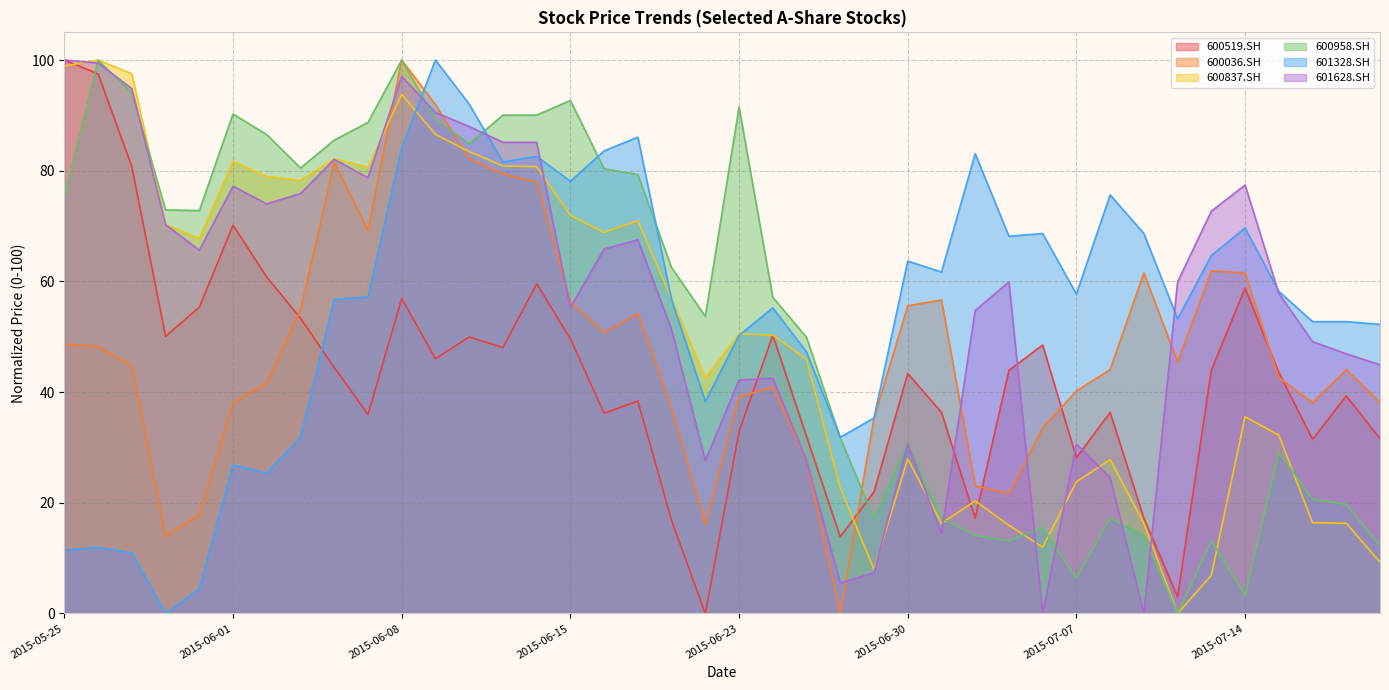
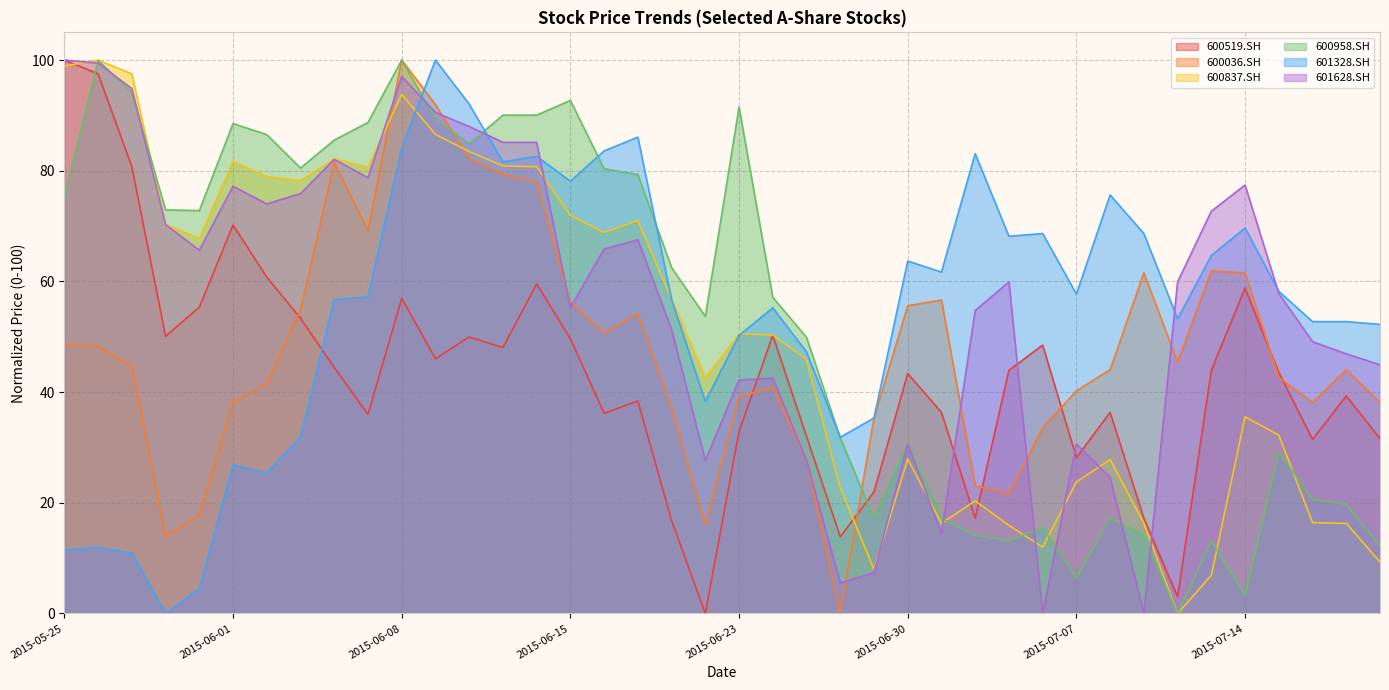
  {
    "600958.SH": {
      "2015-05-25": 75,
-     "2015-06-01": 90,
+     "2015-06-01": 89,
      "2015-06-15": 93,
      "2015-06-23": 92,
      "2015-07-07": 6,
      "2015-07-14": 3
    },
    "601328.SH": {
      "2015-05-25": 11,
      "2015-06-01": 27,
      "2015-06-08": 84,
      "2015-06-15": 78,
      "2015-06-30": 64,
      "2015-07-07": 58,
      "2015-07-14": 70
    },
    "601628.SH": {
      "2015-06-01": 77,
      "2015-06-08": 97,
      "2015-06-15": 55,
      "2015-06-23": 42,
      "2015-07-07": 31,
      "2015-07-14": 77
    }
  }
